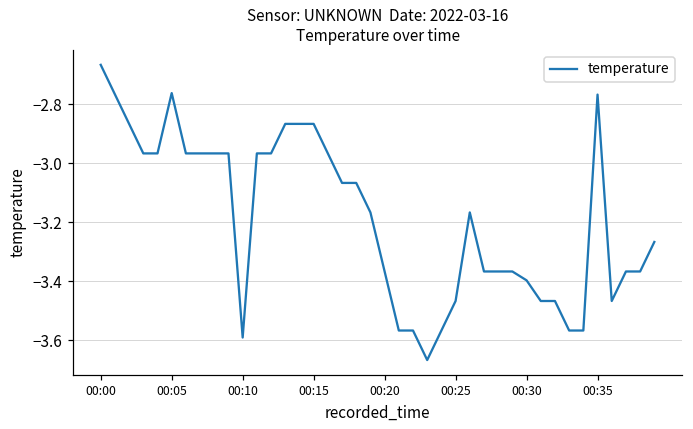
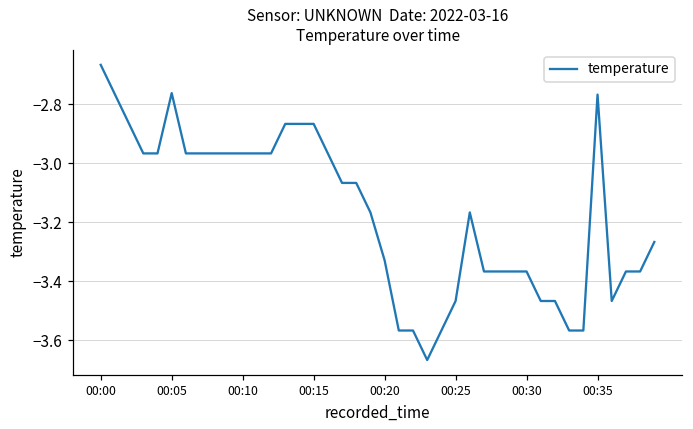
  {
    "00:00": -2.67,
    "00:05": -2.76,
-   "00:10": -3.59,
+   "00:10": -2.97,
    "00:15": -2.87,
-   "00:20": -3.37,
+   "00:20": -3.33,
    "00:25": -3.47,
-   "00:30": -3.40,
+   "00:30": -3.37,
    "00:35": -2.77
  }
